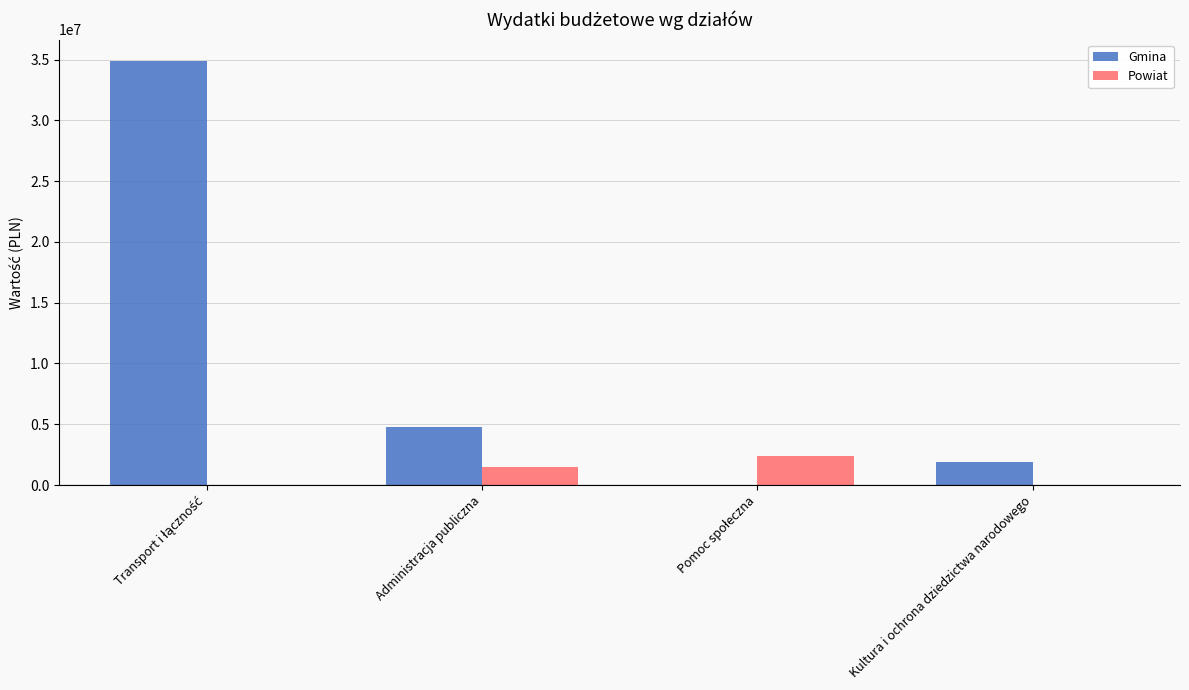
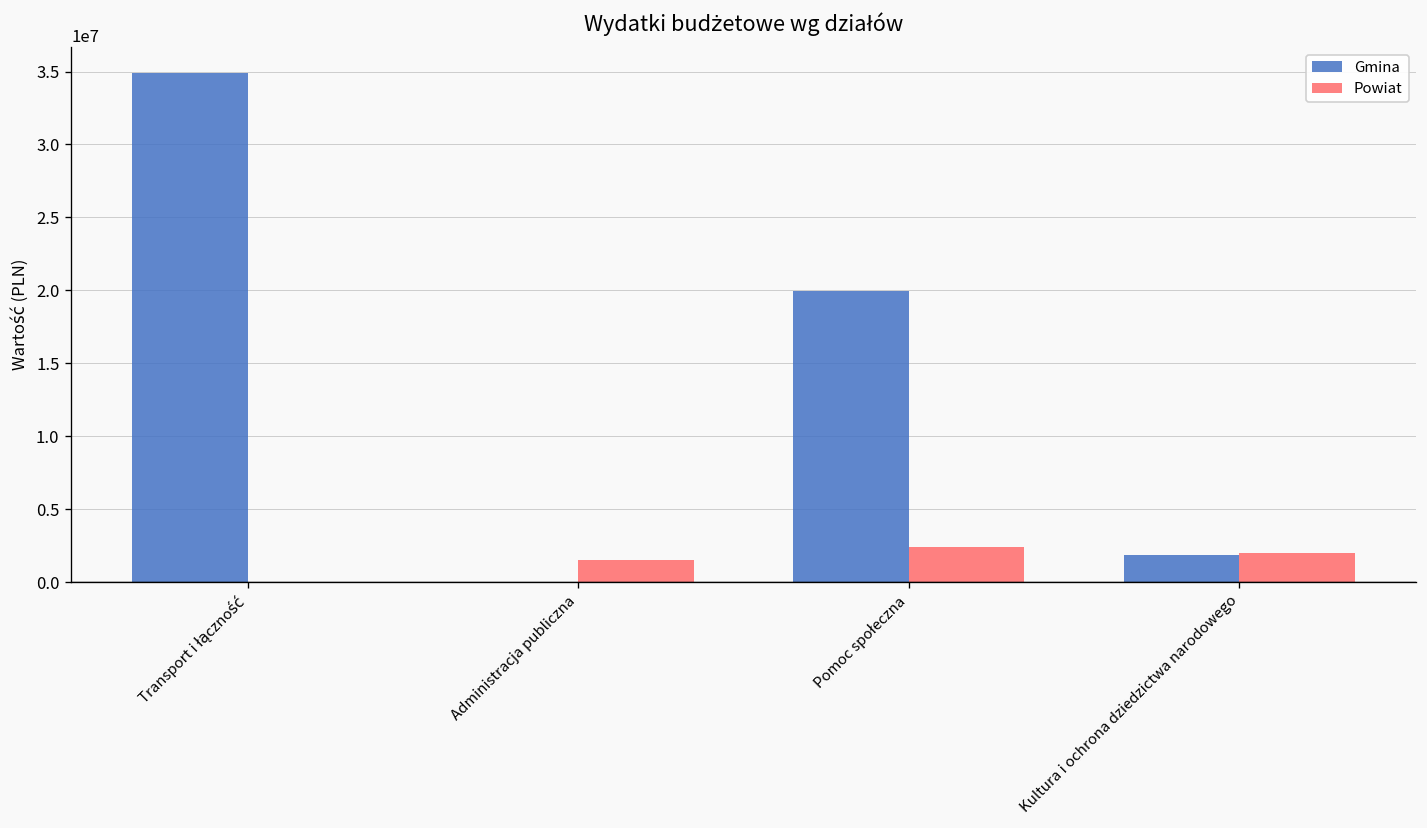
  {
    "Gmina": {
      "Transport i łączność": 34900000,
-     "Administracja publiczna": 4800000,
-     "Pomoc społeczna": 0,
+     "Administracja publiczna": 0,
+     "Pomoc społeczna": 20000000,
      "Kultura i ochrona dziedzictwa narodowego": 1900000
    },
    "Powiat": {
      "Transport i łączność": 0,
      "Administracja publiczna": 1500000,
      "Pomoc społeczna": 2400000,
-     "Kultura i ochrona dziedzictwa narodowego": 0
+     "Kultura i ochrona dziedzictwa narodowego": 2000000
    }
  }
